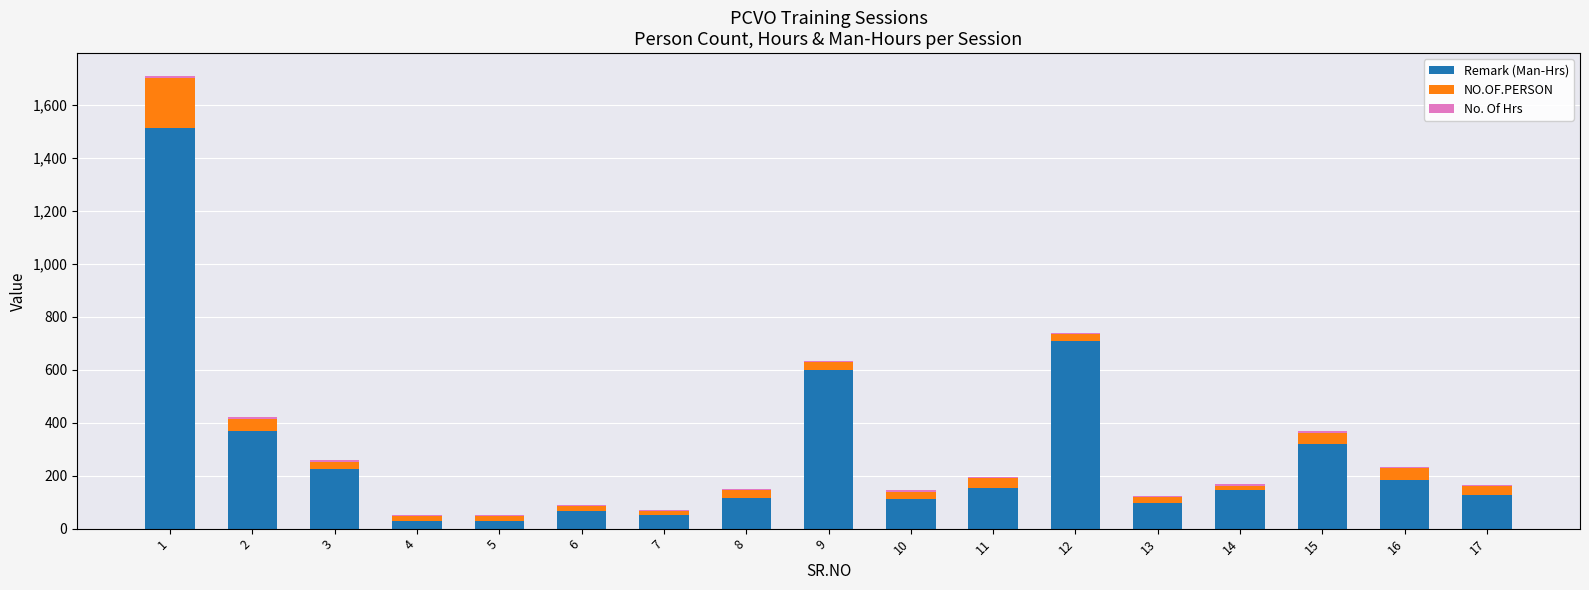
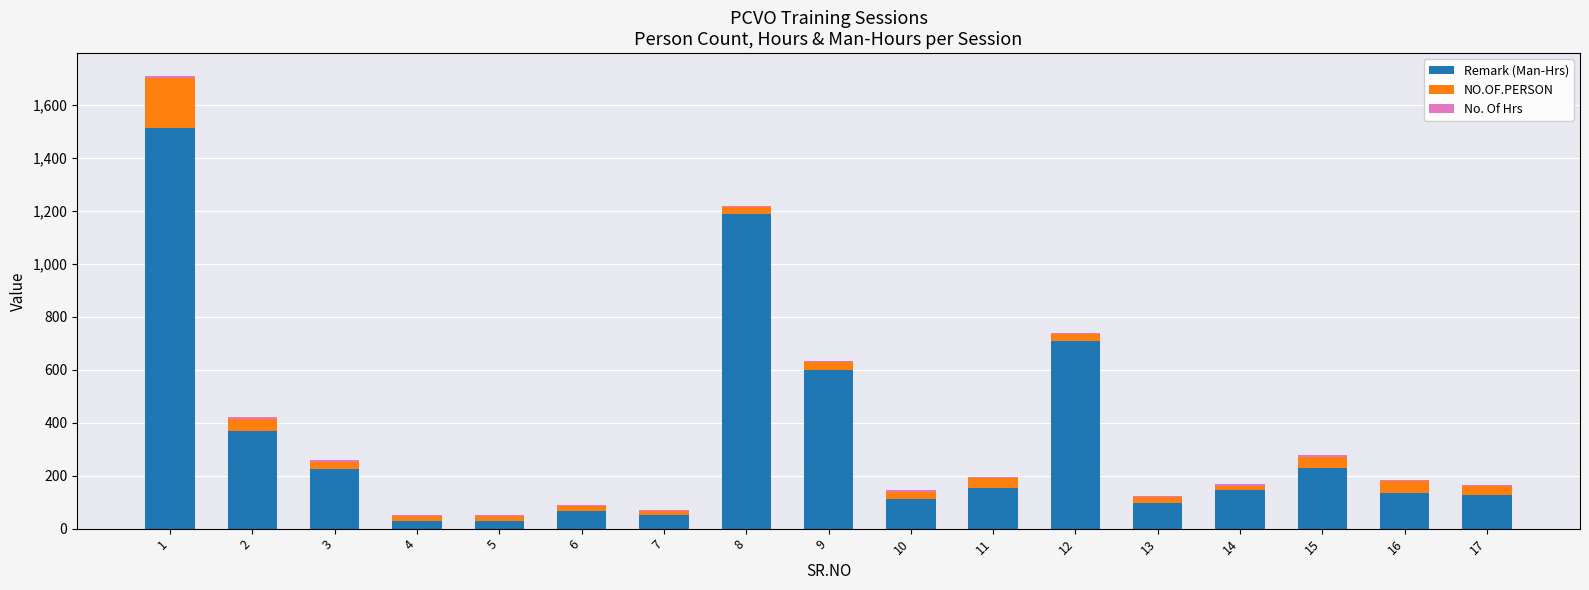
  {
    "Remark (Man-Hrs)": {
      "1": "1,510",
      "2": "370",
      "3": "220",
      "4": "30",
      "5": "30",
      "6": "70",
      "7": "50",
-     "8": "120",
+     "8": "1,190",
      "9": "600",
      "10": "110",
      "11": "150",
      "12": "710",
      "13": "100",
      "14": "140",
-     "15": "320",
-     "16": "180",
+     "15": "230",
+     "16": "130",
      "17": "130"
    },
    "NO.OF.PERSON": {
      "1": "190",
      "2": "50",
      "3": "30",
      "4": "20",
      "5": "20",
      "6": "20",
      "7": "10",
      "8": "30",
      "9": "30",
      "10": "30",
      "11": "40",
      "12": "30",
      "13": "20",
      "14": "20",
      "15": "40",
      "16": "50",
      "17": "30"
    }
  }
